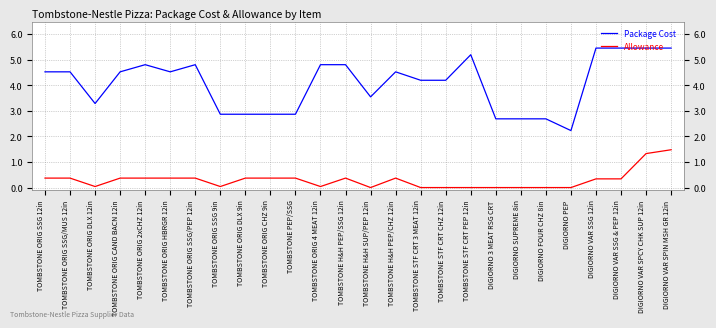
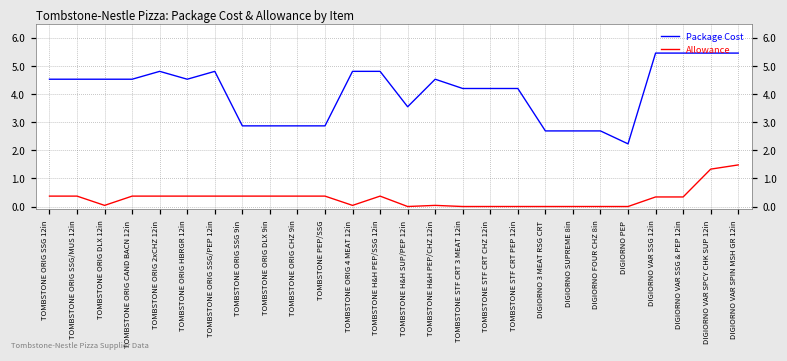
  {
    "Package Cost": {
      "TOMBSTONE ORIG SSG 12in": 4.5,
      "TOMBSTONE ORIG SSG/MUS 12in": 4.5,
-     "TOMBSTONE ORIG DLX 12in": 3.3,
+     "TOMBSTONE ORIG DLX 12in": 4.5,
      "TOMBSTONE ORIG CAND BACN 12in": 4.5,
      "TOMBSTONE ORIG 2xCHZ 12in": 4.8,
      "TOMBSTONE ORIG HBRGR 12in": 4.5,
      "TOMBSTONE ORIG SSG/PEP 12in": 4.8,
      "TOMBSTONE ORIG SSG 9in": 2.9,
      "TOMBSTONE ORIG DLX 9in": 2.9,
      "TOMBSTONE ORIG CHZ 9in": 2.9,
      "TOMBSTONE PEP/SSG": 2.9,
      "TOMBSTONE ORIG 4 MEAT 12in": 4.8,
      "TOMBSTONE H&H PEP/SSG 12in": 4.8,
      "TOMBSTONE H&H SUP/PEP 12in": 3.6,
      "TOMBSTONE H&H PEP/CHZ 12in": 4.5,
      "TOMBSTONE STF CRT 3 MEAT 12in": 4.2,
      "TOMBSTONE STF CRT CHZ 12in": 4.2,
-     "TOMBSTONE STF CRT PEP 12in": 5.2,
+     "TOMBSTONE STF CRT PEP 12in": 4.2,
      "DIGIORNO 3 MEAT RSG CRT": 2.7,
      "DIGIORNO SUPREME 8in": 2.7,
      "DIGIORNO FOUR CHZ 8in": 2.7,
      "DIGIORNO PEP": 2.2,
      "DIGIORNO VAR SSG 12in": 5.5,
      "DIGIORNO VAR SSG & PEP 12in": 5.5,
      "DIGIORNO VAR SPCY CHK SUP 12in": 5.5,
      "DIGIORNO VAR SPIN MSH GR 12in": 5.5
    },
    "Allowance": {
      "TOMBSTONE ORIG SSG 12in": 0.4,
      "TOMBSTONE ORIG SSG/MUS 12in": 0.4,
      "TOMBSTONE ORIG DLX 12in": 0.0,
      "TOMBSTONE ORIG CAND BACN 12in": 0.4,
      "TOMBSTONE ORIG 2xCHZ 12in": 0.4,
      "TOMBSTONE ORIG HBRGR 12in": 0.4,
      "TOMBSTONE ORIG SSG/PEP 12in": 0.4,
-     "TOMBSTONE ORIG SSG 9in": 0.0,
+     "TOMBSTONE ORIG SSG 9in": 0.4,
      "TOMBSTONE ORIG DLX 9in": 0.4,
      "TOMBSTONE ORIG CHZ 9in": 0.4,
      "TOMBSTONE PEP/SSG": 0.4,
      "TOMBSTONE ORIG 4 MEAT 12in": 0.0,
      "TOMBSTONE H&H PEP/SSG 12in": 0.4,
      "TOMBSTONE H&H SUP/PEP 12in": 0.0,
-     "TOMBSTONE H&H PEP/CHZ 12in": 0.4,
+     "TOMBSTONE H&H PEP/CHZ 12in": 0.0,
      "TOMBSTONE STF CRT 3 MEAT 12in": 0.0,
      "TOMBSTONE STF CRT CHZ 12in": 0.0,
      "TOMBSTONE STF CRT PEP 12in": 0.0,
      "DIGIORNO 3 MEAT RSG CRT": 0.0,
      "DIGIORNO SUPREME 8in": 0.0,
      "DIGIORNO FOUR CHZ 8in": 0.0,
      "DIGIORNO PEP": 0.0,
      "DIGIORNO VAR SSG 12in": 0.3,
      "DIGIORNO VAR SSG & PEP 12in": 0.3,
      "DIGIORNO VAR SPCY CHK SUP 12in": 1.3,
      "DIGIORNO VAR SPIN MSH GR 12in": 1.5
    }
  }
